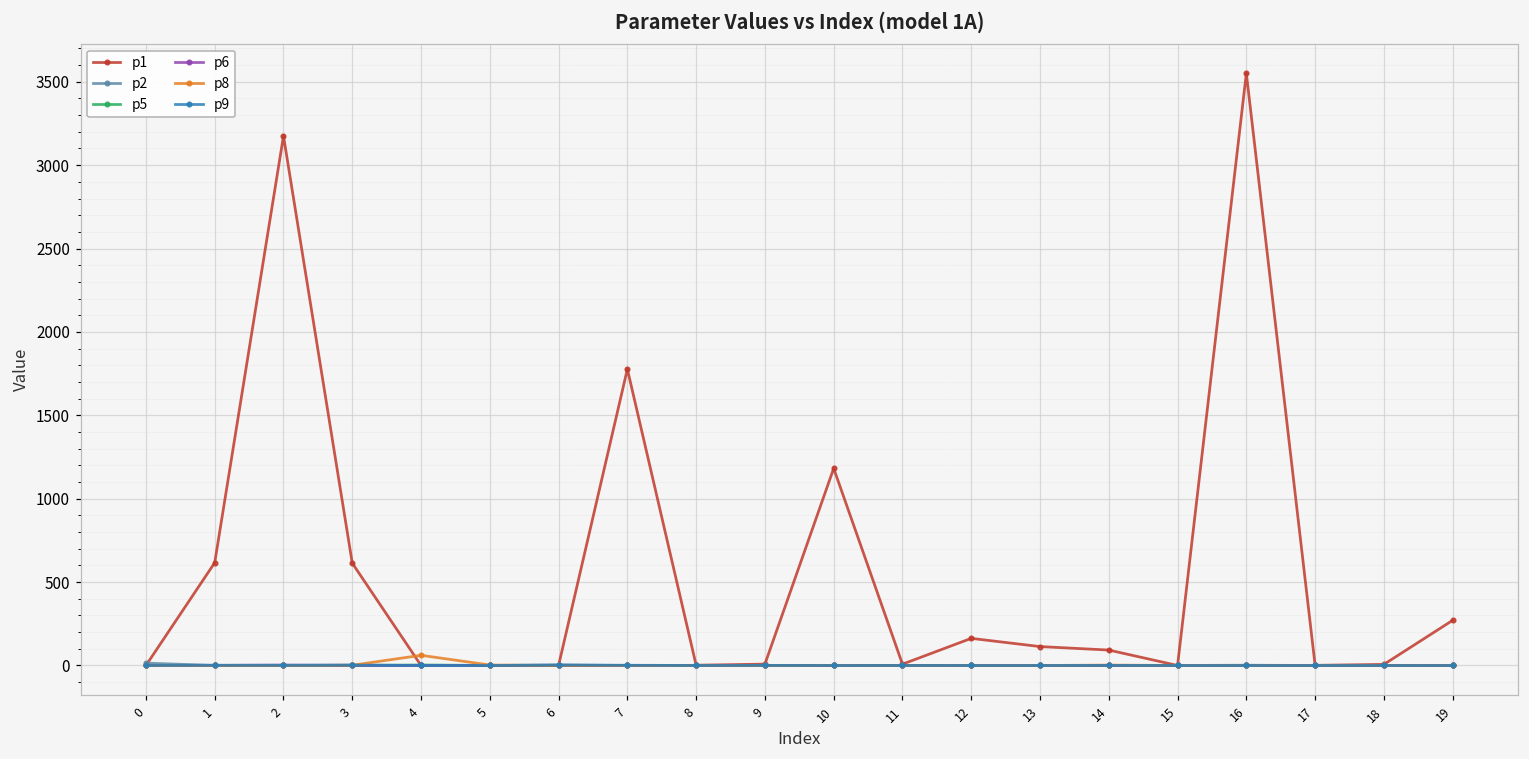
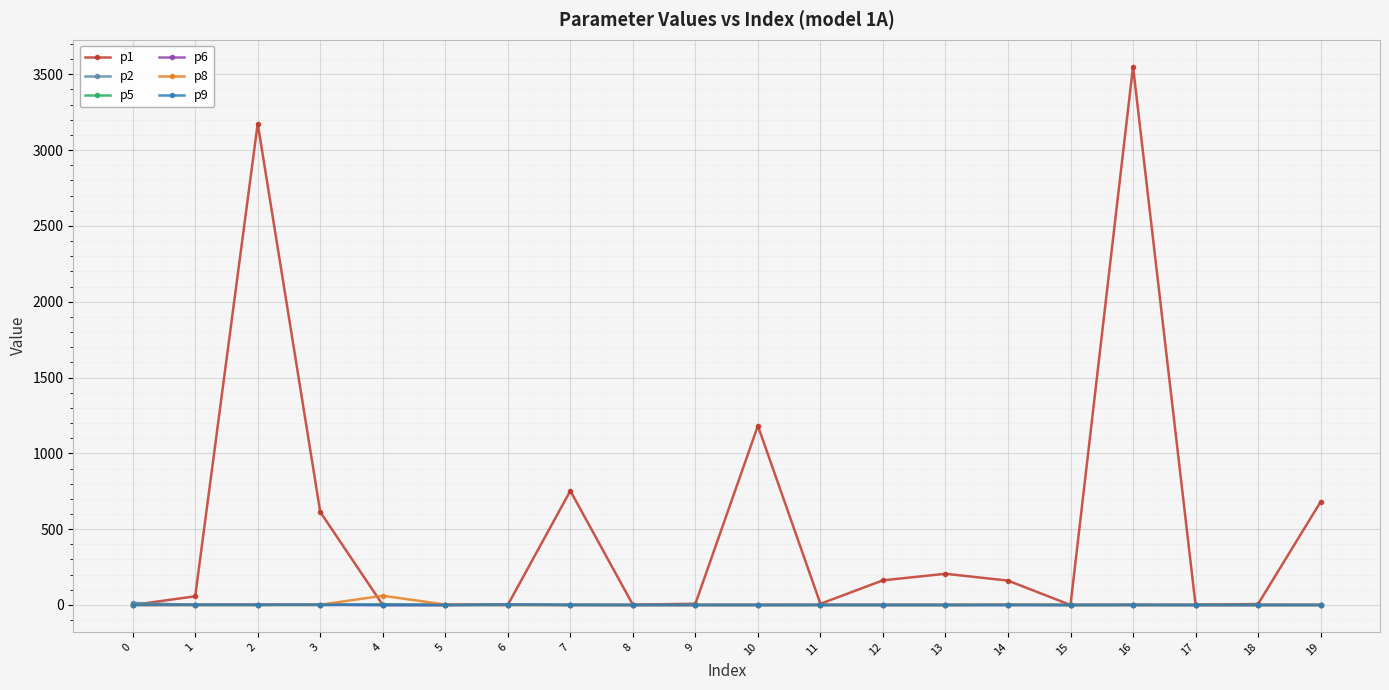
  {
    "p1": {
-     "1": 620,
+     "1": 60,
      "2": 3180,
      "3": 610,
-     "7": 1780,
+     "7": 750,
      "10": 1180,
      "12": 160,
-     "13": 110,
-     "14": 90,
+     "13": 210,
+     "14": 160,
      "16": 3550,
-     "19": 270
+     "19": 680
    },
    "p8": {
      "4": 60
    }
  }
